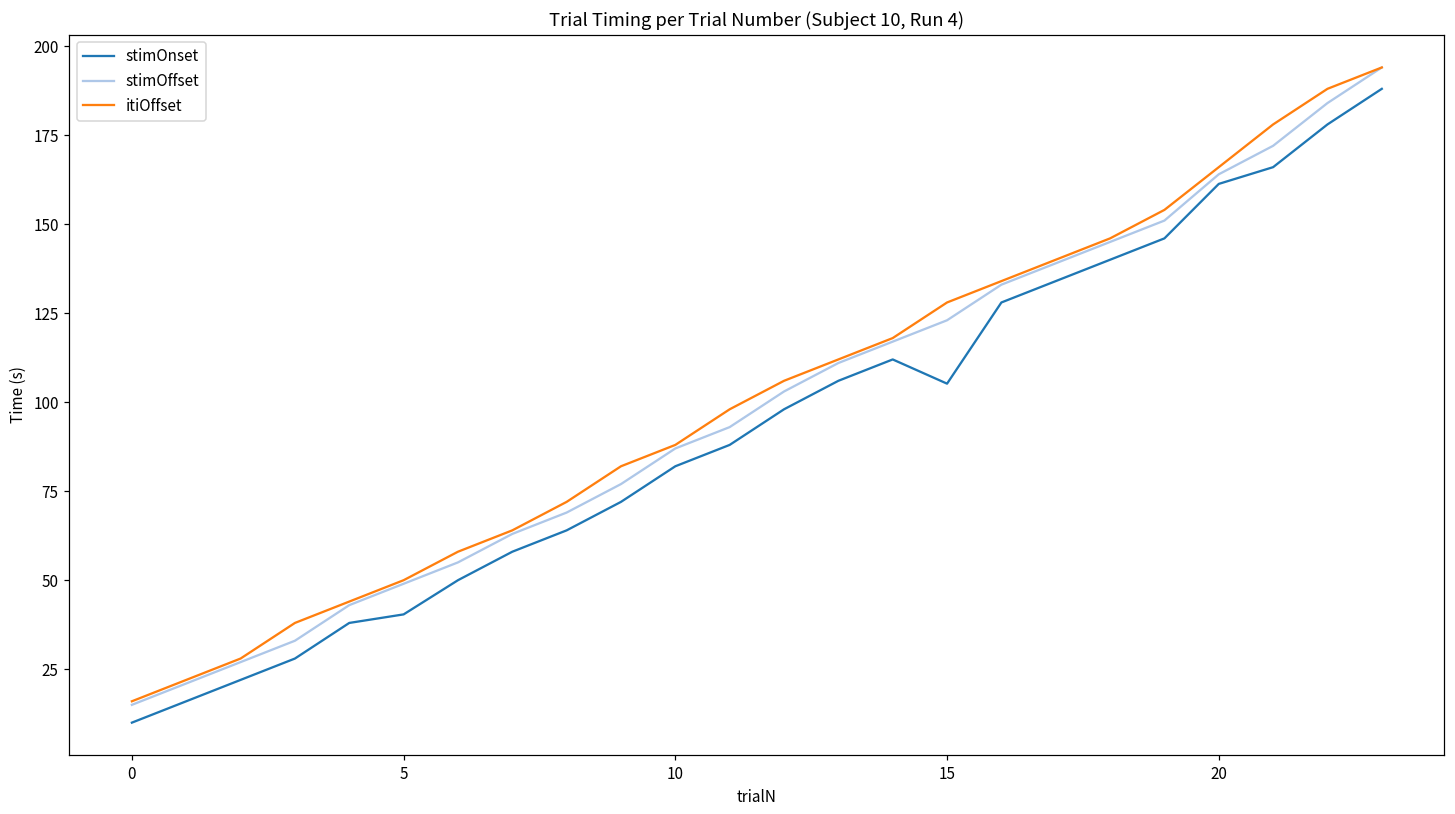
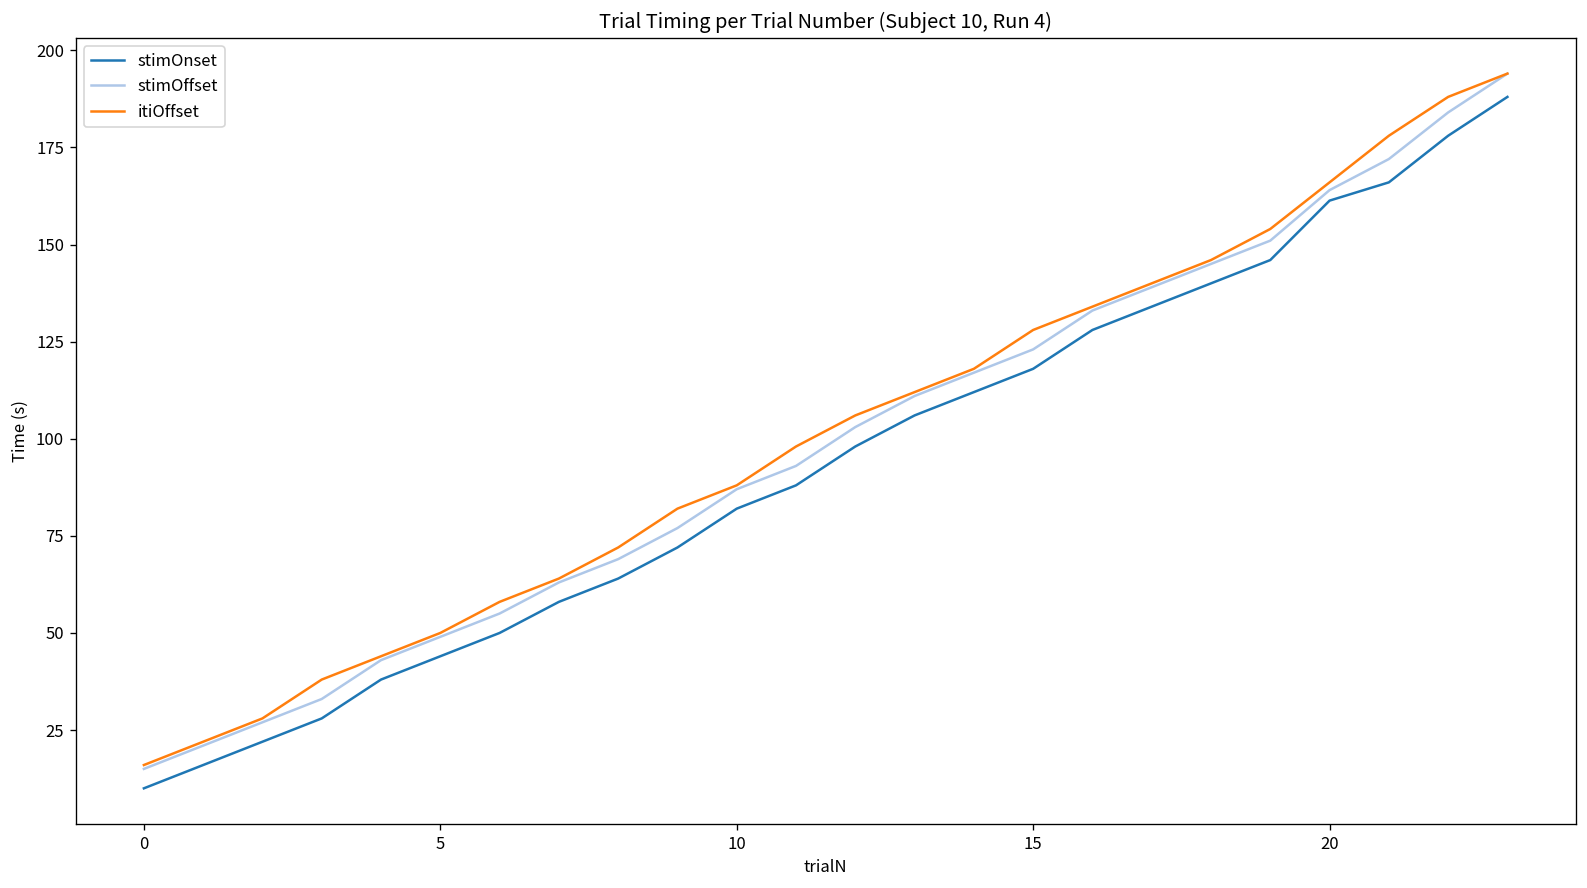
  {
    "stimOnset": {
      "0": 10,
-     "5": 40,
+     "5": 44,
      "10": 82,
-     "15": 105,
+     "15": 118,
      "20": 161
    },
    "stimOffset": {
      "0": 15,
      "5": 49,
      "10": 87,
      "15": 123,
      "20": 164
    },
    "itiOffset": {
      "0": 16,
      "5": 50,
      "10": 88,
      "15": 128,
      "20": 166
    }
  }
